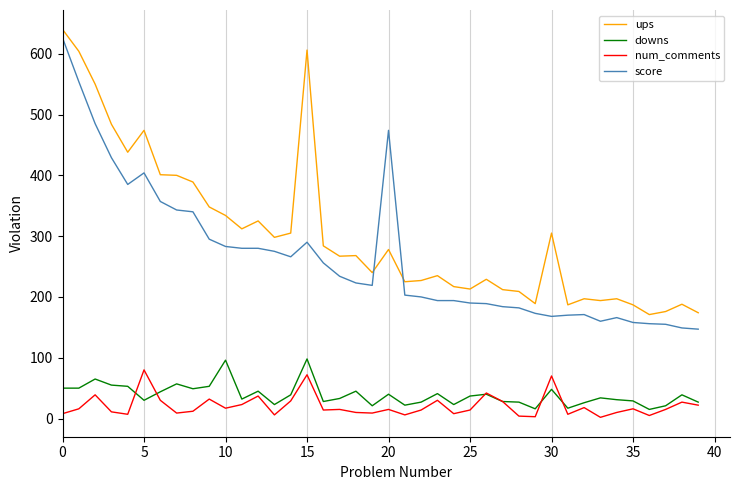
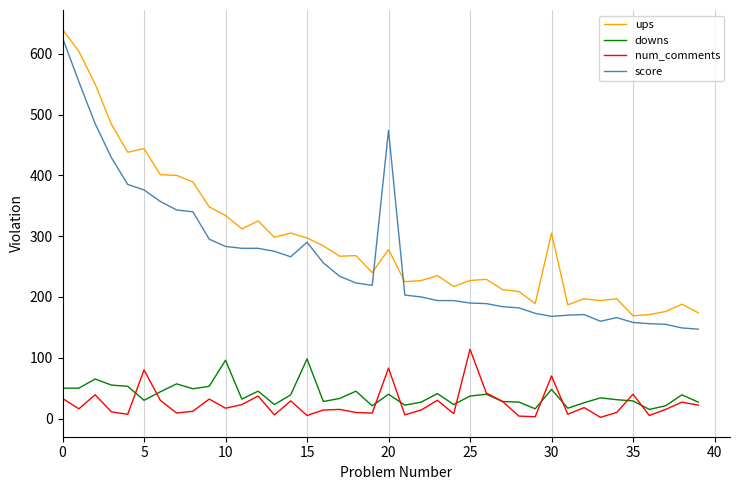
  {
    "ups": {
      "0": 640,
-     "5": 470,
+     "5": 440,
      "10": 330,
-     "15": 610,
+     "15": 300,
      "20": 280,
-     "25": 210,
+     "25": 230,
      "30": 310,
-     "35": 190
+     "35": 170
    },
    "downs": {
      "0": 50,
      "5": 30,
      "10": 100,
      "15": 100,
      "20": 40,
      "25": 40,
      "30": 50,
      "35": 30
    },
    "num_comments": {
-     "0": 10,
+     "0": 30,
      "5": 80,
      "10": 20,
-     "15": 70,
-     "20": 20,
-     "25": 10,
+     "15": 10,
+     "20": 80,
+     "25": 110,
      "30": 70,
-     "35": 20
+     "35": 40
    },
    "score": {
      "0": 630,
-     "5": 400,
+     "5": 380,
      "10": 280,
      "15": 290,
      "20": 470,
      "25": 190,
      "30": 170,
      "35": 160
    }
  }
